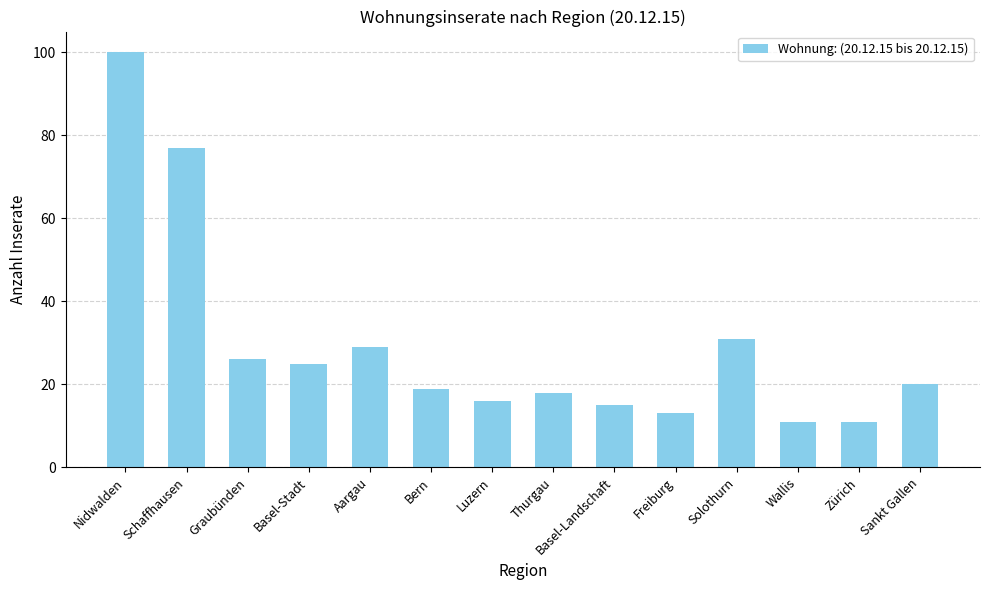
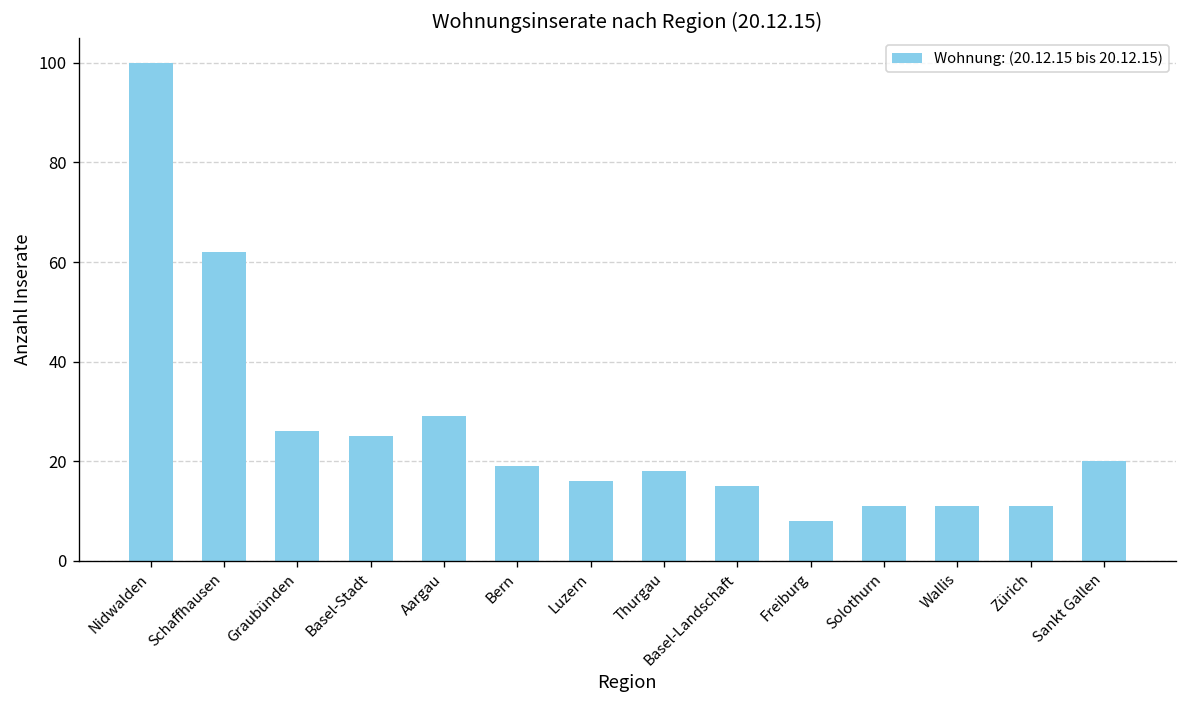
  {
    "Nidwalden": 100,
-   "Schaffhausen": 77,
+   "Schaffhausen": 62,
    "Graubünden": 26,
    "Basel-Stadt": 25,
    "Aargau": 29,
    "Bern": 19,
    "Luzern": 16,
    "Thurgau": 18,
    "Basel-Landschaft": 15,
-   "Freiburg": 13,
-   "Solothurn": 31,
+   "Freiburg": 8,
+   "Solothurn": 11,
    "Wallis": 11,
    "Zürich": 11,
    "Sankt Gallen": 20
  }
